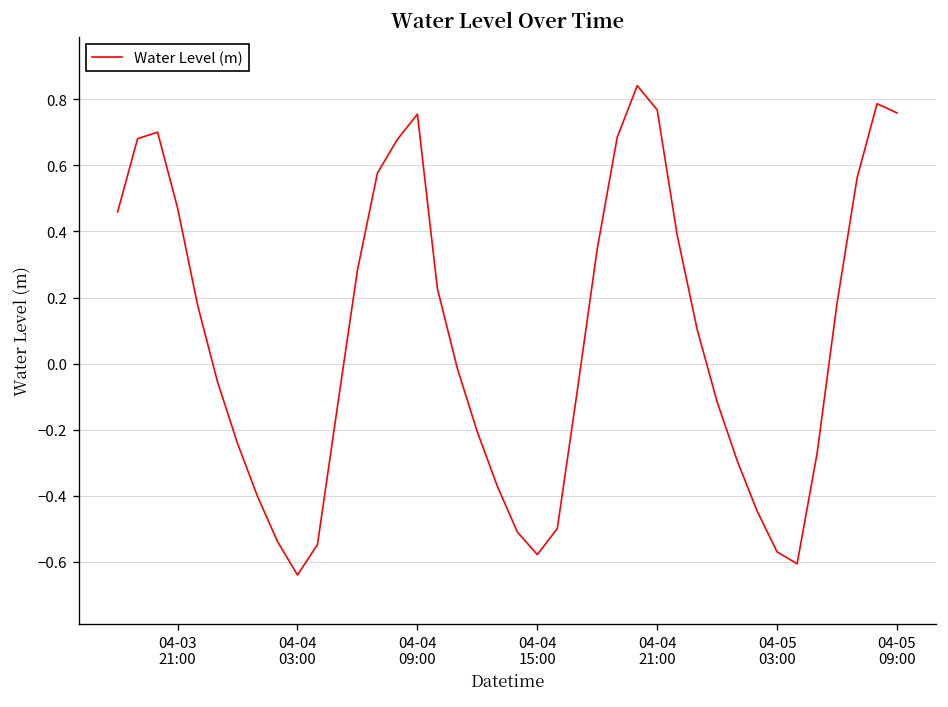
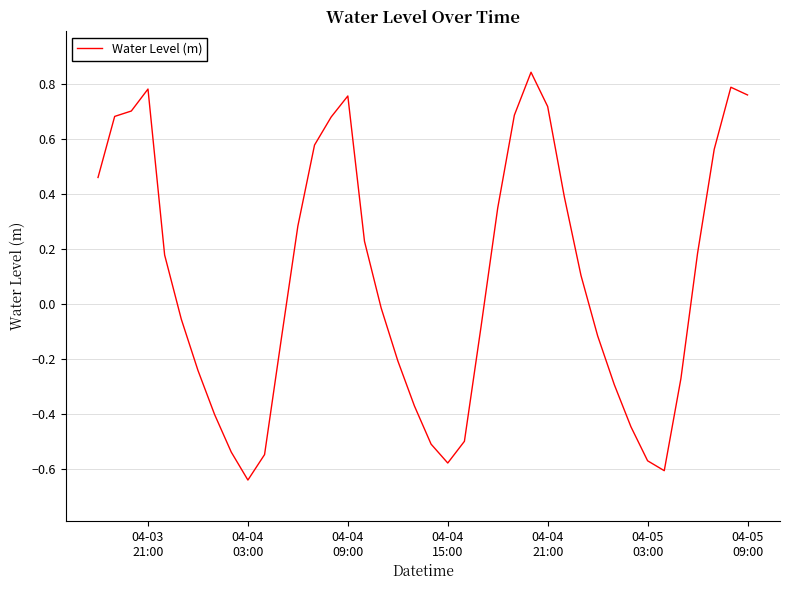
  {
-   "04-03 21:00": 0.47,
+   "04-03 21:00": 0.78,
    "04-04 03:00": -0.64,
    "04-04 09:00": 0.75,
    "04-04 15:00": -0.58,
-   "04-04 21:00": 0.77,
+   "04-04 21:00": 0.72,
    "04-05 03:00": -0.57,
    "04-05 09:00": 0.76
  }
